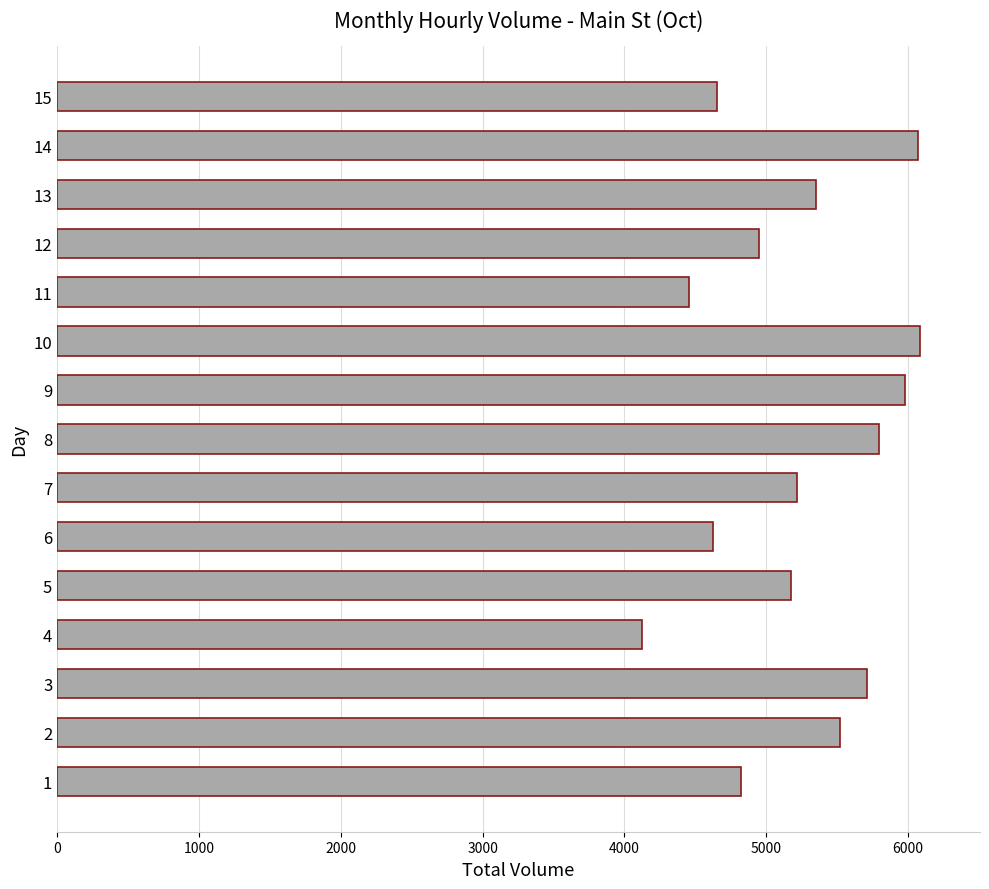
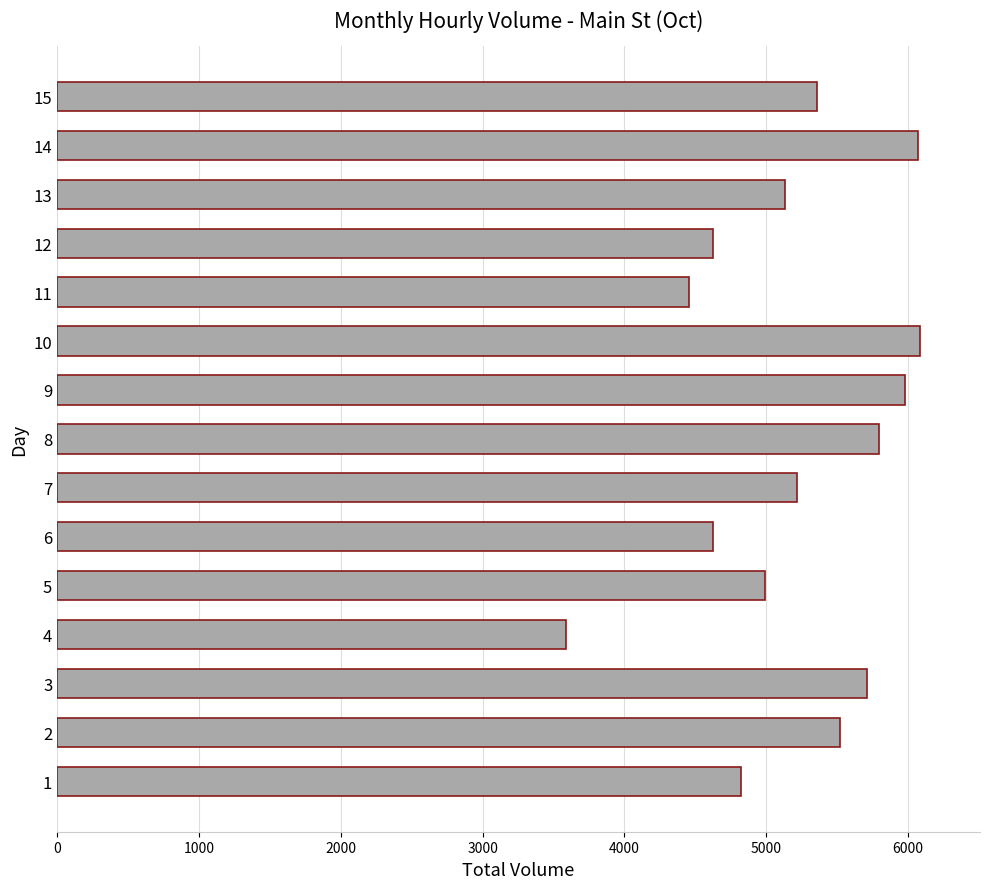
  {
-   "15": 4650,
+   "15": 5360,
    "14": 6070,
-   "13": 5350,
-   "12": 4950,
+   "13": 5130,
+   "12": 4630,
    "11": 4460,
    "10": 6080,
    "9": 5980,
    "8": 5800,
    "7": 5220,
    "6": 4620,
-   "5": 5170,
-   "4": 4120,
+   "5": 5000,
+   "4": 3590,
    "3": 5710,
    "2": 5520,
    "1": 4820
  }
